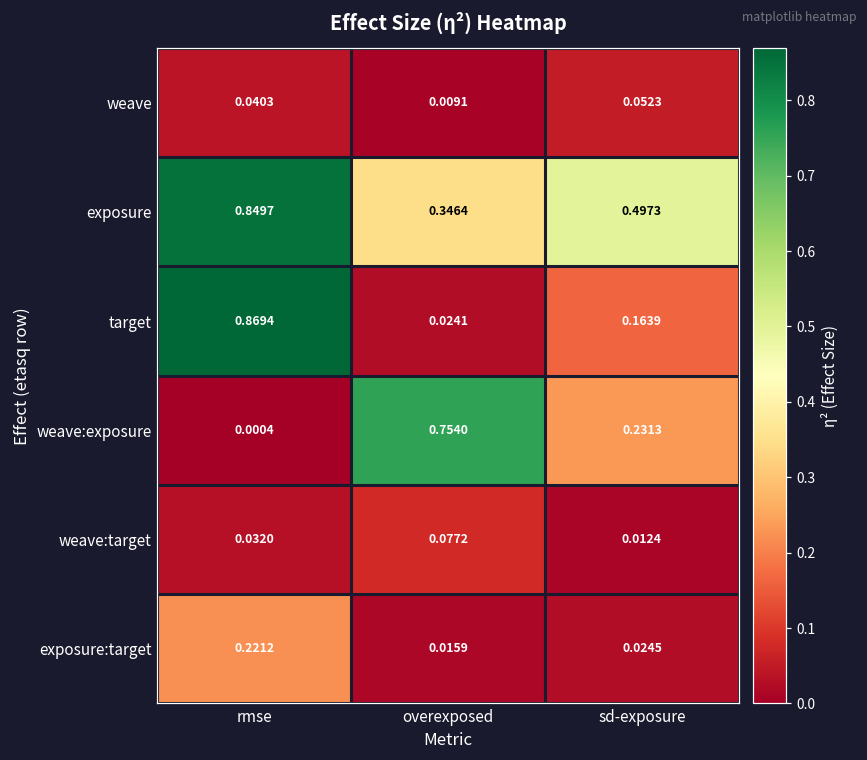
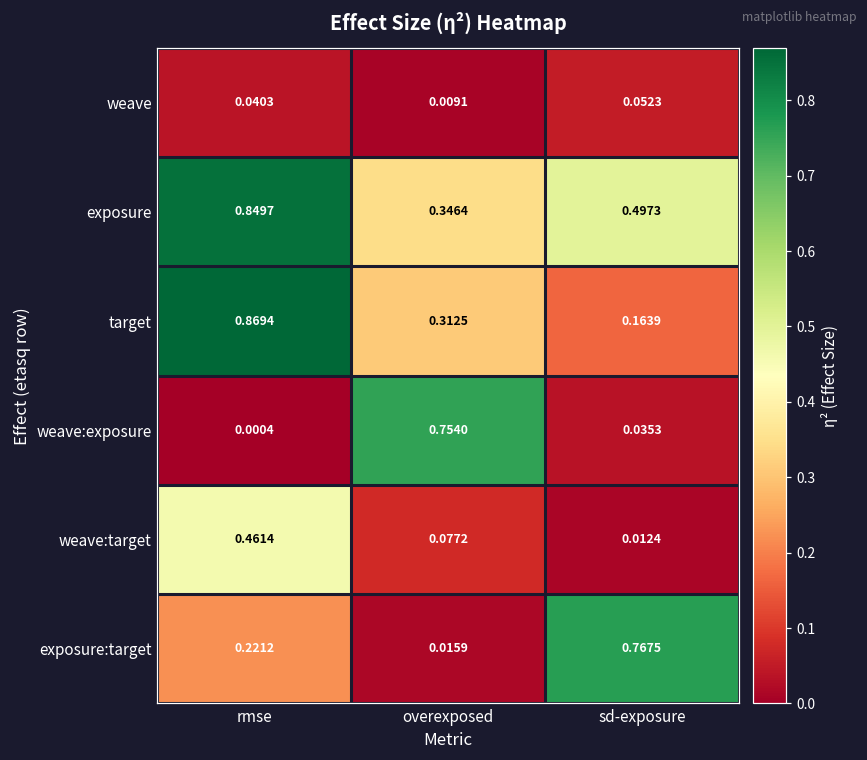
  {
    "weave": {
      "rmse": 0.0403,
      "overexposed": 0.0091,
      "sd-exposure": 0.0523
    },
    "exposure": {
      "rmse": 0.8497,
      "overexposed": 0.3464,
      "sd-exposure": 0.4973
    },
    "target": {
      "rmse": 0.8694,
-     "overexposed": 0.0241,
+     "overexposed": 0.3125,
      "sd-exposure": 0.1639
    },
    "weave:exposure": {
      "rmse": 0.0004,
      "overexposed": 0.7540,
-     "sd-exposure": 0.2313
+     "sd-exposure": 0.0353
    },
    "weave:target": {
-     "rmse": 0.0320,
+     "rmse": 0.4614,
      "overexposed": 0.0772,
      "sd-exposure": 0.0124
    },
    "exposure:target": {
      "rmse": 0.2212,
      "overexposed": 0.0159,
-     "sd-exposure": 0.0245
+     "sd-exposure": 0.7675
    }
  }
